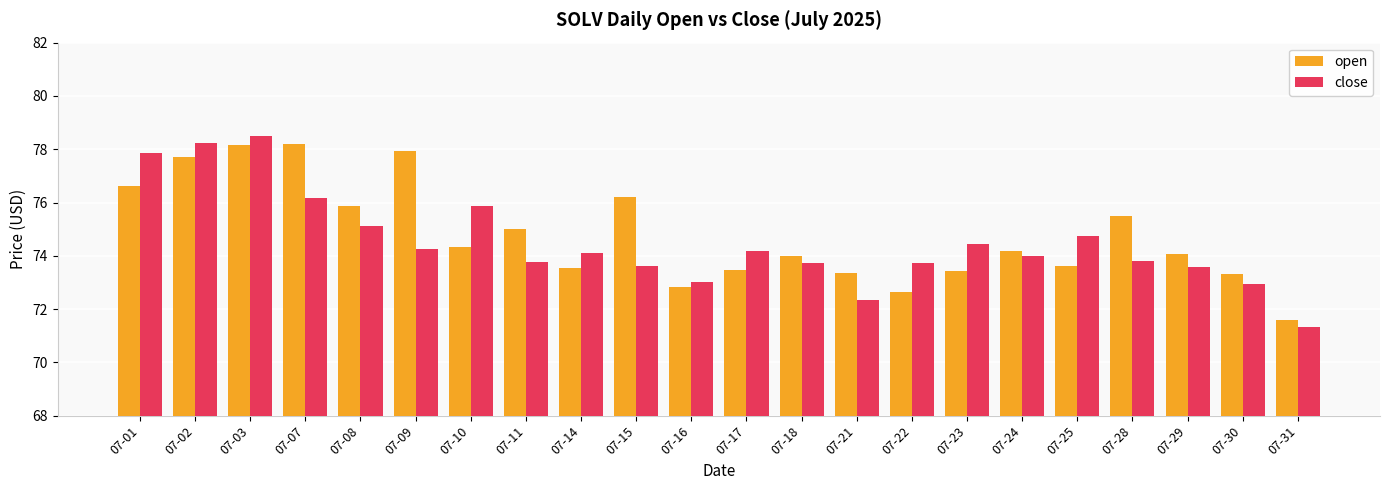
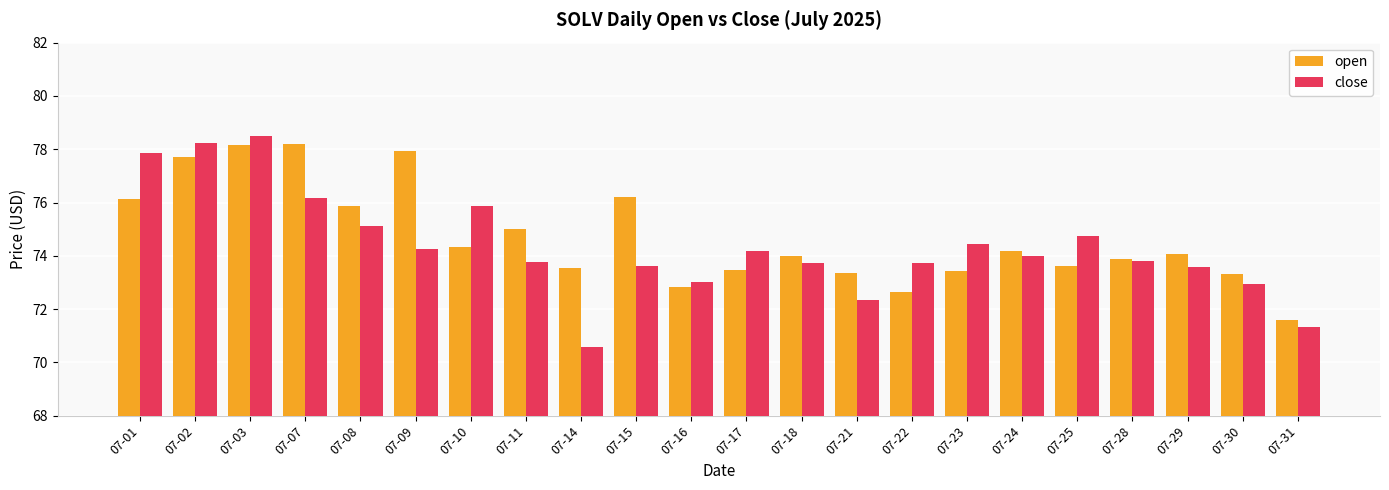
  {
    "open": {
-     "07-01": 76.6,
+     "07-01": 76.2,
      "07-02": 77.7,
      "07-03": 78.1,
      "07-07": 78.2,
      "07-08": 75.9,
      "07-09": 77.9,
      "07-10": 74.3,
      "07-11": 75.0,
      "07-14": 73.5,
      "07-15": 76.2,
      "07-16": 72.8,
      "07-17": 73.5,
      "07-18": 74.0,
      "07-21": 73.4,
      "07-22": 72.7,
      "07-23": 73.4,
      "07-24": 74.2,
      "07-25": 73.6,
-     "07-28": 75.5,
+     "07-28": 73.9,
      "07-29": 74.1,
      "07-30": 73.3,
      "07-31": 71.6
    },
    "close": {
      "07-01": 77.9,
      "07-02": 78.2,
      "07-03": 78.5,
      "07-07": 76.2,
      "07-08": 75.1,
      "07-09": 74.2,
      "07-10": 75.9,
      "07-11": 73.8,
-     "07-14": 74.1,
+     "07-14": 70.6,
      "07-15": 73.6,
      "07-16": 73.0,
      "07-17": 74.2,
      "07-18": 73.7,
      "07-21": 72.3,
      "07-22": 73.7,
      "07-23": 74.4,
      "07-24": 74.0,
      "07-25": 74.8,
      "07-28": 73.8,
      "07-29": 73.6,
      "07-30": 73.0,
      "07-31": 71.3
    }
  }
